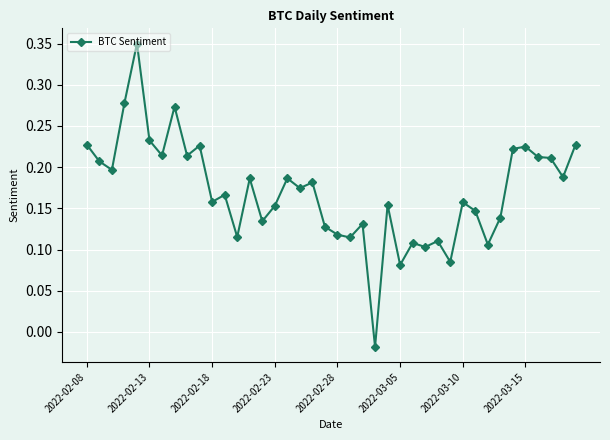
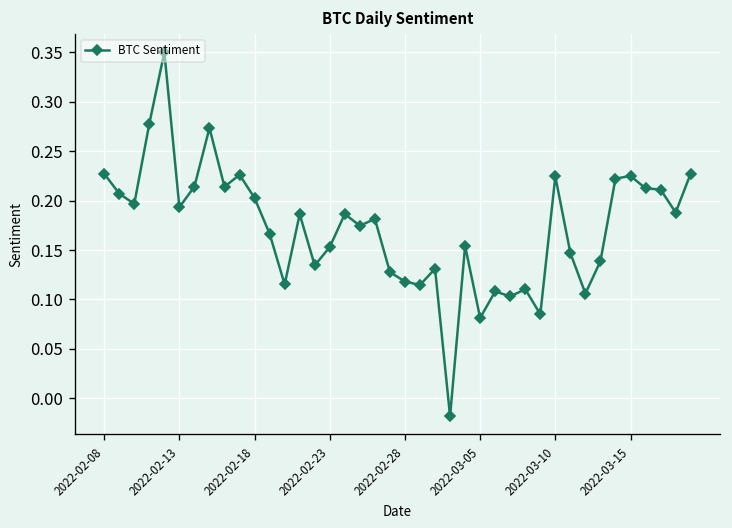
  {
    "2022-02-08": 0.23,
-   "2022-02-13": 0.23,
-   "2022-02-18": 0.16,
+   "2022-02-13": 0.19,
+   "2022-02-18": 0.20,
    "2022-02-23": 0.15,
    "2022-02-28": 0.12,
    "2022-03-05": 0.08,
-   "2022-03-10": 0.16,
+   "2022-03-10": 0.22,
    "2022-03-15": 0.22
  }
